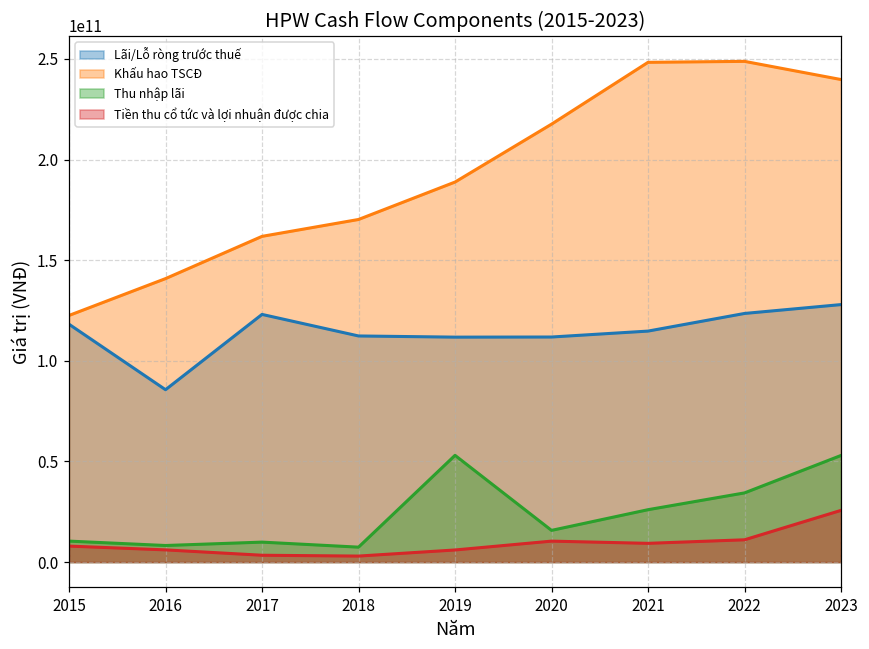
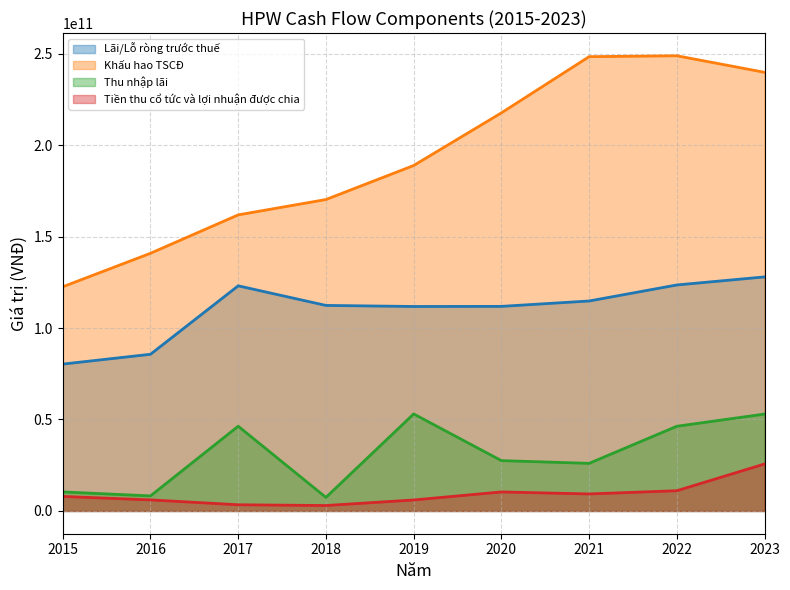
  {
    "Lãi/Lỗ ròng trước thuế": {
-     "2015": 118000000000,
+     "2015": 80000000000,
      "2016": 86000000000,
      "2017": 123000000000,
      "2018": 112000000000,
      "2019": 112000000000,
      "2020": 112000000000,
      "2021": 115000000000,
      "2022": 124000000000,
      "2023": 128000000000
    },
    "Thu nhập lãi": {
      "2015": 10000000000,
      "2016": 8000000000,
-     "2017": 10000000000,
+     "2017": 46000000000,
      "2018": 7000000000,
      "2019": 53000000000,
-     "2020": 16000000000,
+     "2020": 28000000000,
      "2021": 26000000000,
-     "2022": 34000000000,
+     "2022": 46000000000,
      "2023": 53000000000
    }
  }
